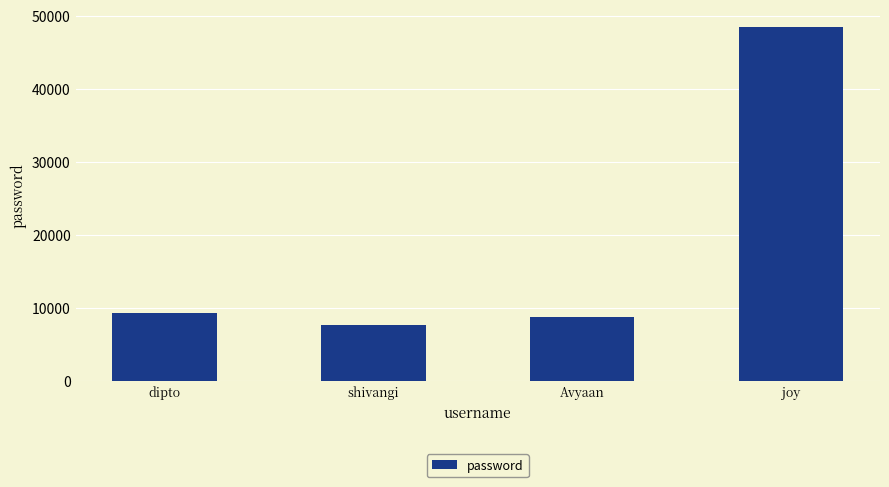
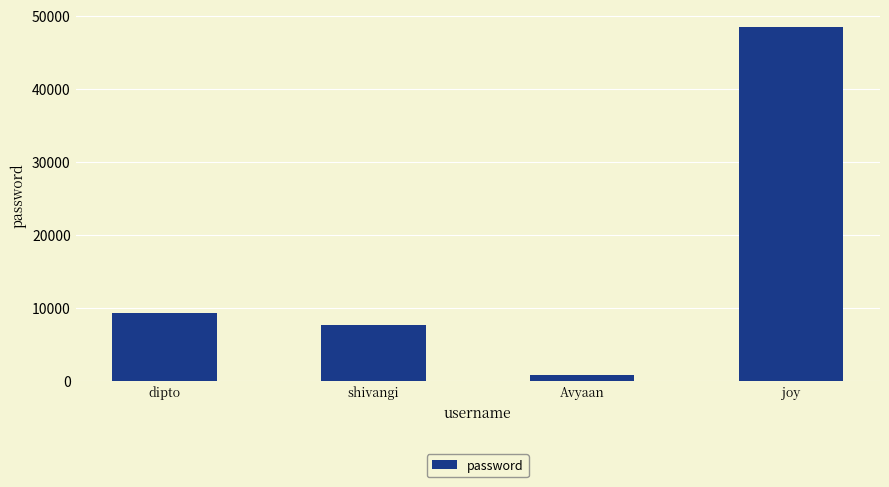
  {
    "dipto": 9000,
    "shivangi": 8000,
-   "Avyaan": 9000,
+   "Avyaan": 1000,
    "joy": 48000
  }
